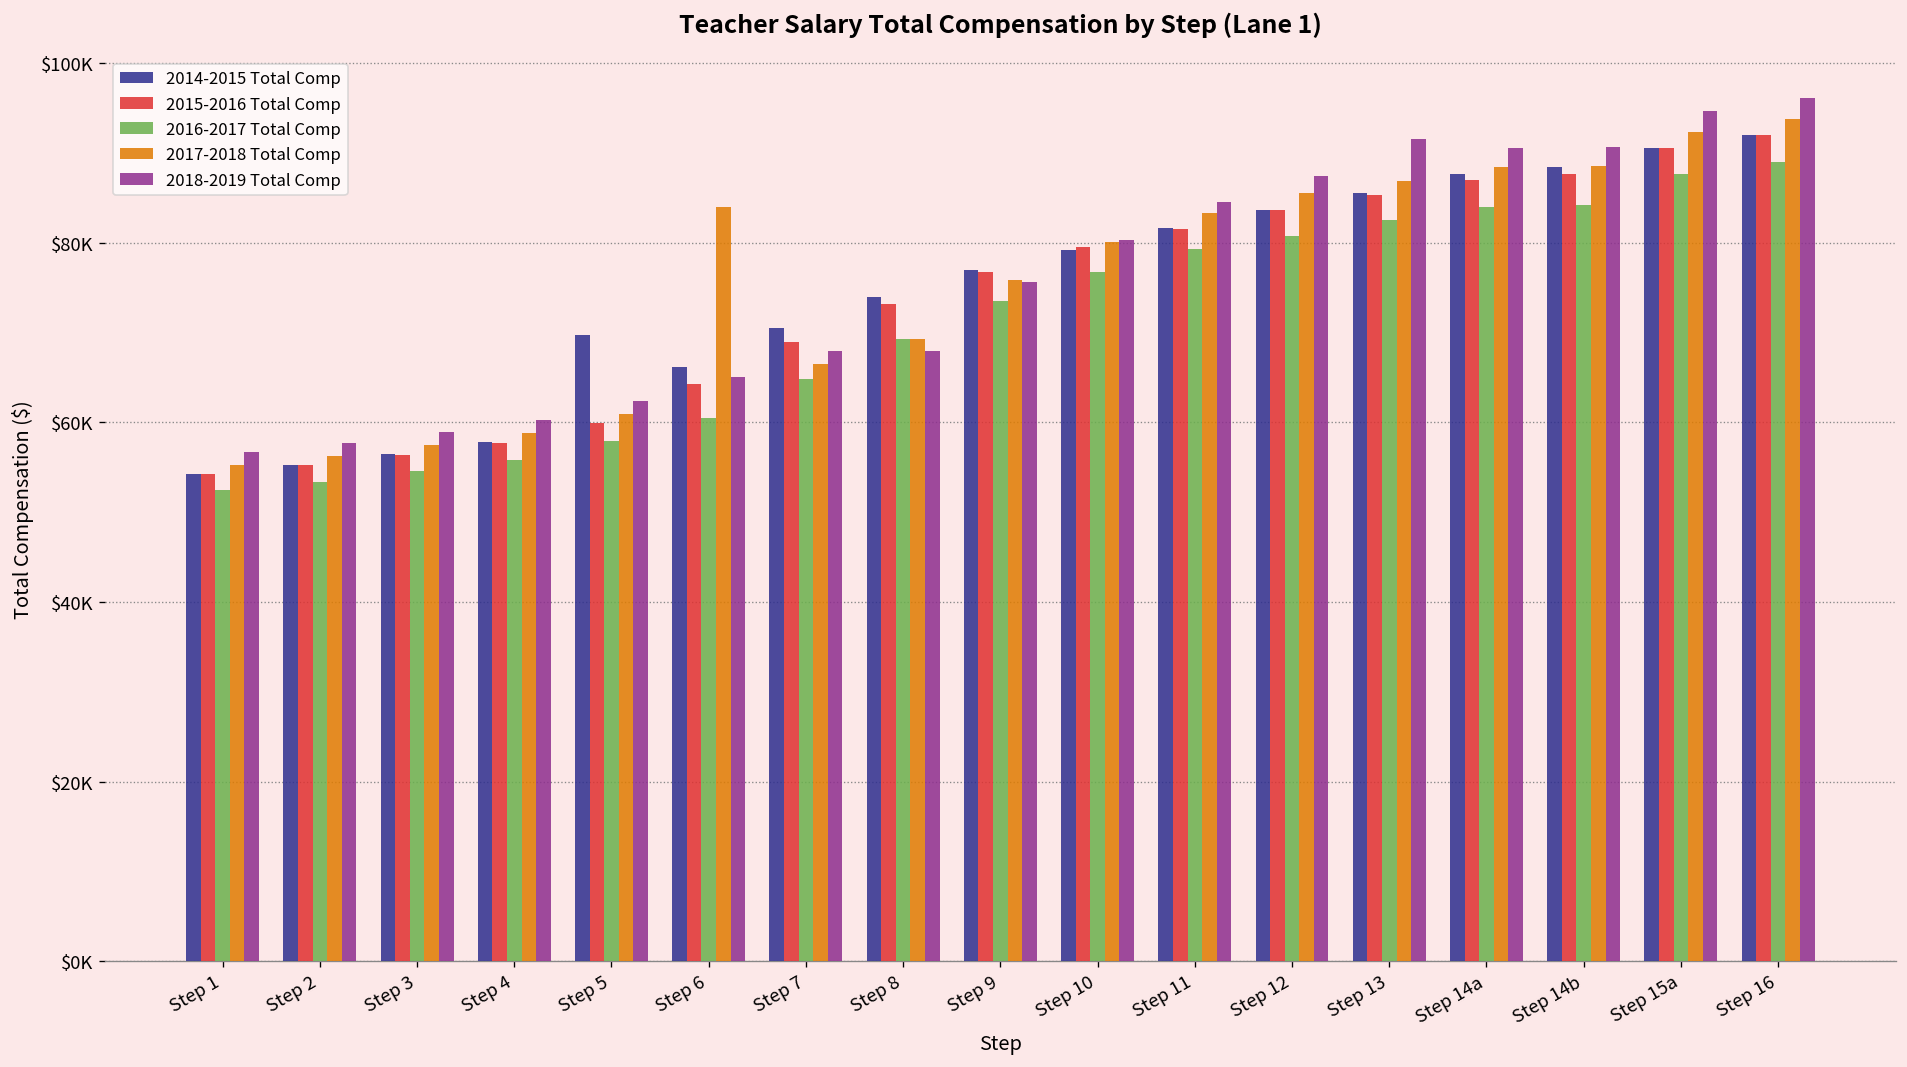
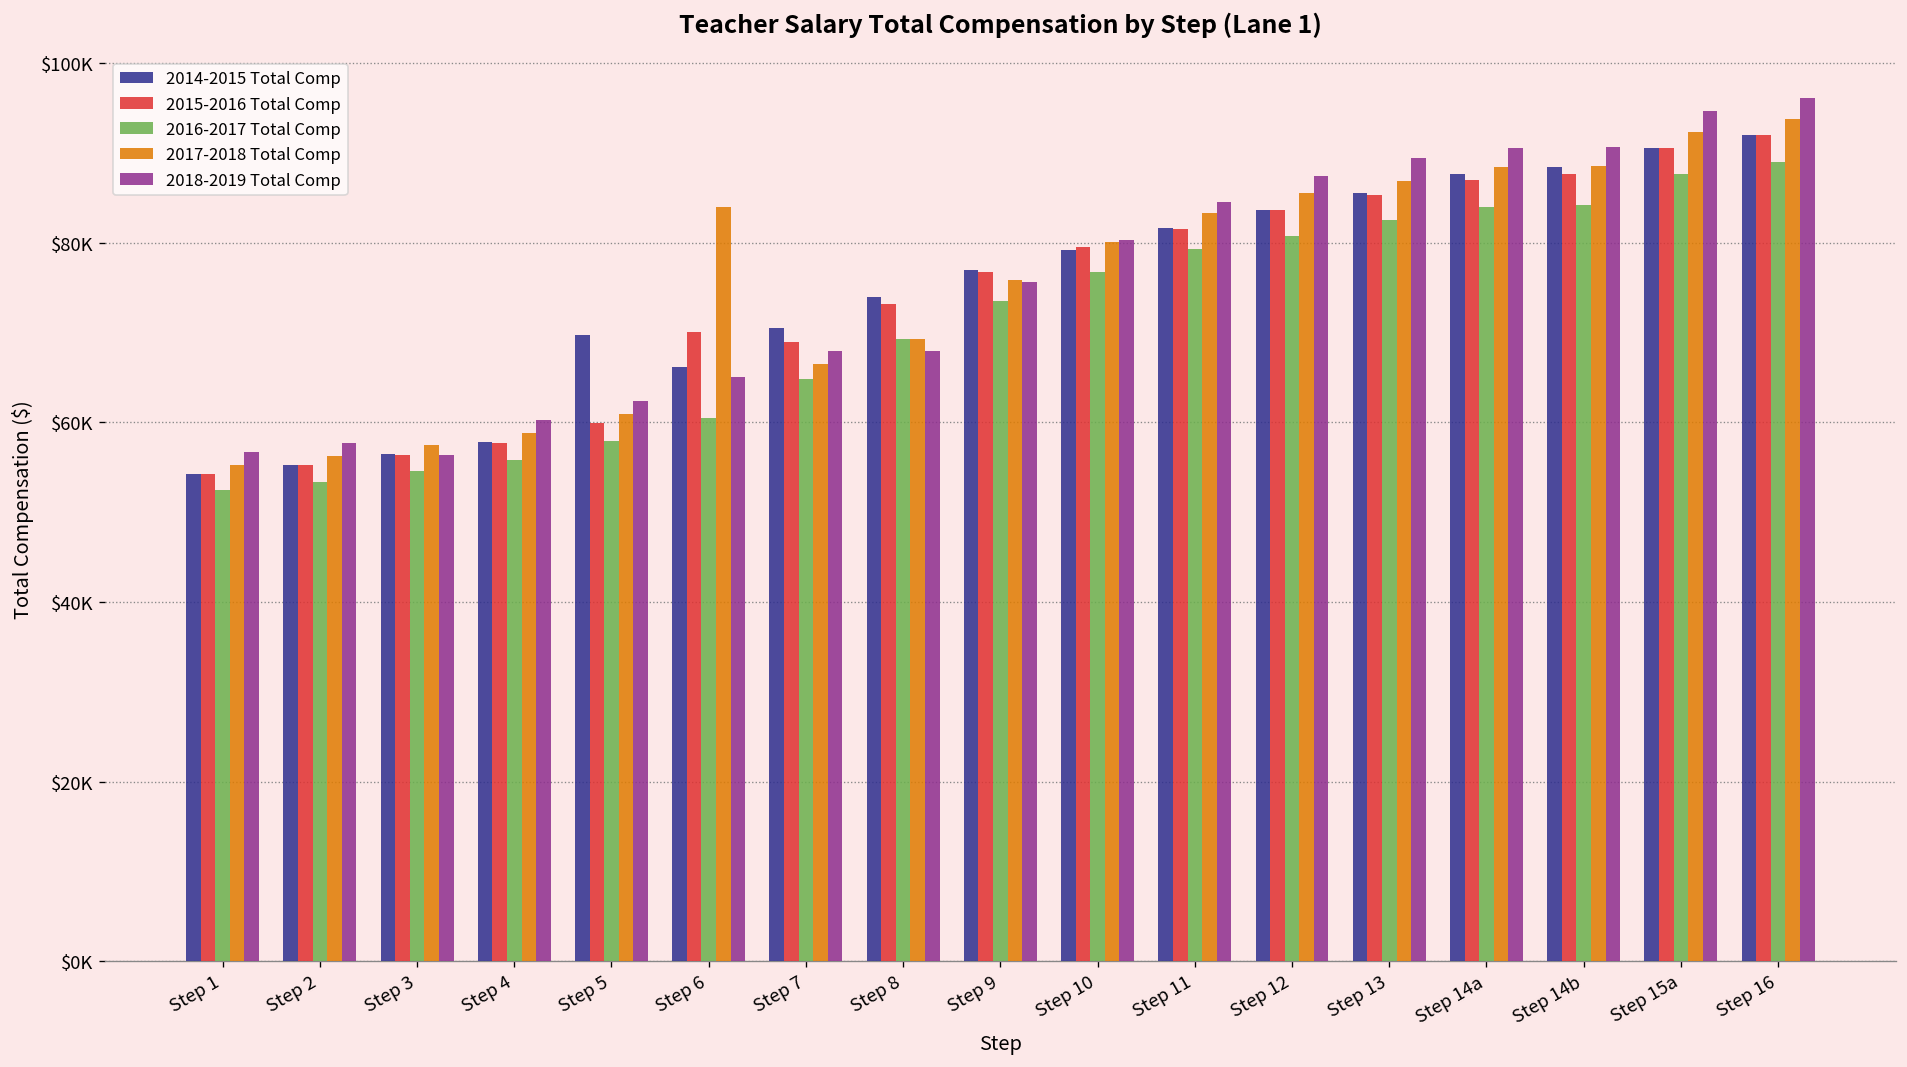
  {
    "2014-2015 Total Comp": {
      "Step 1": "$54000",
      "Step 2": "$55000",
      "Step 3": "$56000",
      "Step 4": "$58000",
      "Step 5": "$70000",
      "Step 6": "$66000",
      "Step 7": "$70000",
      "Step 8": "$74000",
      "Step 9": "$77000",
      "Step 10": "$79000",
      "Step 11": "$82000",
      "Step 12": "$84000",
      "Step 13": "$86000",
      "Step 14a": "$88000",
      "Step 14b": "$88000",
      "Step 15a": "$91000",
      "Step 16": "$92000"
    },
    "2015-2016 Total Comp": {
      "Step 1": "$54000",
      "Step 2": "$55000",
      "Step 3": "$56000",
      "Step 4": "$58000",
      "Step 5": "$60000",
-     "Step 6": "$64000",
+     "Step 6": "$70000",
      "Step 7": "$69000",
      "Step 8": "$73000",
      "Step 9": "$77000",
      "Step 10": "$80000",
      "Step 11": "$82000",
      "Step 12": "$84000",
      "Step 13": "$85000",
      "Step 14a": "$87000",
      "Step 14b": "$88000",
      "Step 15a": "$91000",
      "Step 16": "$92000"
    },
    "2016-2017 Total Comp": {
      "Step 1": "$52000",
      "Step 2": "$53000",
      "Step 3": "$55000",
      "Step 4": "$56000",
      "Step 5": "$58000",
      "Step 6": "$60000",
      "Step 7": "$65000",
      "Step 8": "$69000",
      "Step 9": "$73000",
      "Step 10": "$77000",
      "Step 11": "$79000",
      "Step 12": "$81000",
      "Step 13": "$82000",
      "Step 14a": "$84000",
      "Step 14b": "$84000",
      "Step 15a": "$88000",
      "Step 16": "$89000"
    },
    "2017-2018 Total Comp": {
      "Step 1": "$55000",
      "Step 2": "$56000",
      "Step 3": "$58000",
      "Step 4": "$59000",
      "Step 5": "$61000",
      "Step 6": "$84000",
      "Step 7": "$66000",
      "Step 8": "$69000",
      "Step 9": "$76000",
      "Step 10": "$80000",
      "Step 11": "$83000",
      "Step 12": "$86000",
      "Step 13": "$87000",
      "Step 14a": "$88000",
      "Step 14b": "$89000",
      "Step 15a": "$92000",
      "Step 16": "$94000"
    },
    "2018-2019 Total Comp": {
      "Step 1": "$57000",
      "Step 2": "$58000",
-     "Step 3": "$59000",
+     "Step 3": "$56000",
      "Step 4": "$60000",
      "Step 5": "$62000",
      "Step 6": "$65000",
      "Step 7": "$68000",
      "Step 8": "$68000",
      "Step 9": "$76000",
      "Step 10": "$80000",
      "Step 11": "$84000",
      "Step 12": "$87000",
-     "Step 13": "$92000",
+     "Step 13": "$89000",
      "Step 14a": "$91000",
      "Step 14b": "$91000",
      "Step 15a": "$95000",
      "Step 16": "$96000"
    }
  }
